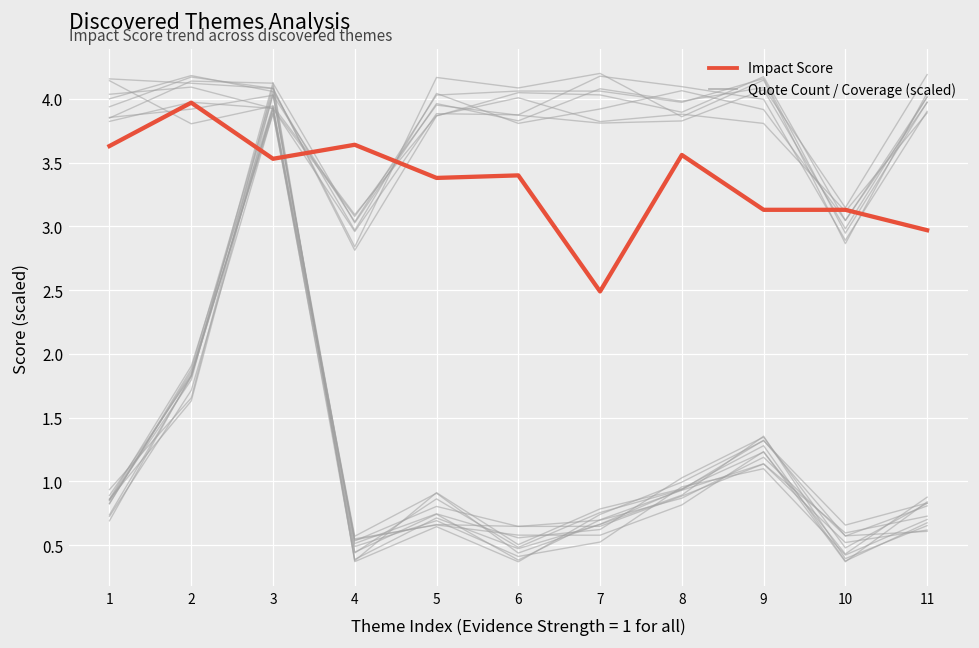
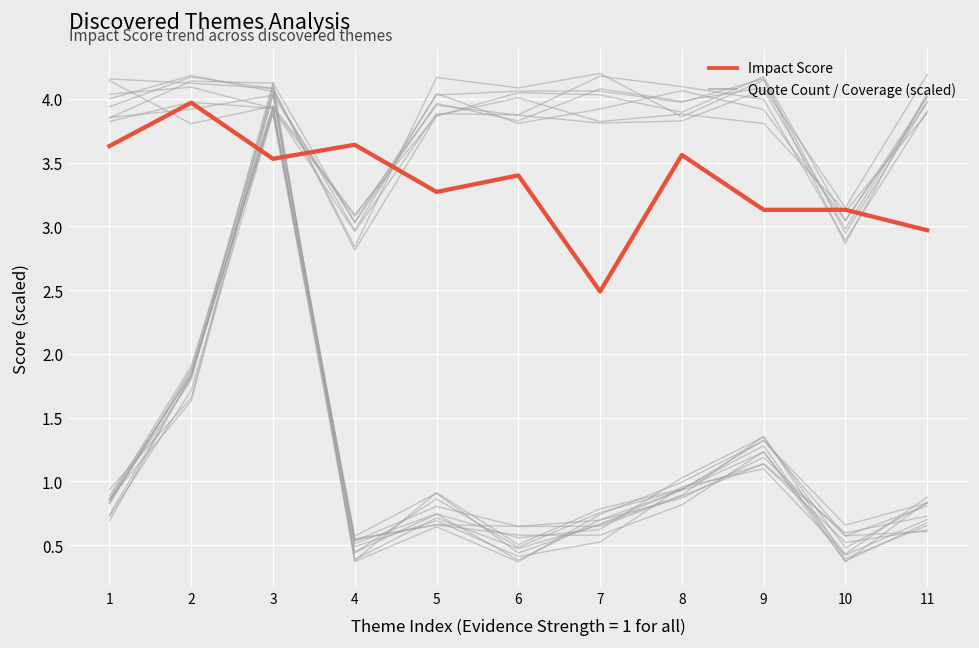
  {
    "Impact Score": {
      "1": 3.63,
      "3": 3.53,
      "4": 3.64,
-     "5": 3.38,
+     "5": 3.27,
      "6": 3.40,
      "7": 2.49,
      "8": 3.56,
      "9": 3.13,
      "11": 2.97
    }
  }
